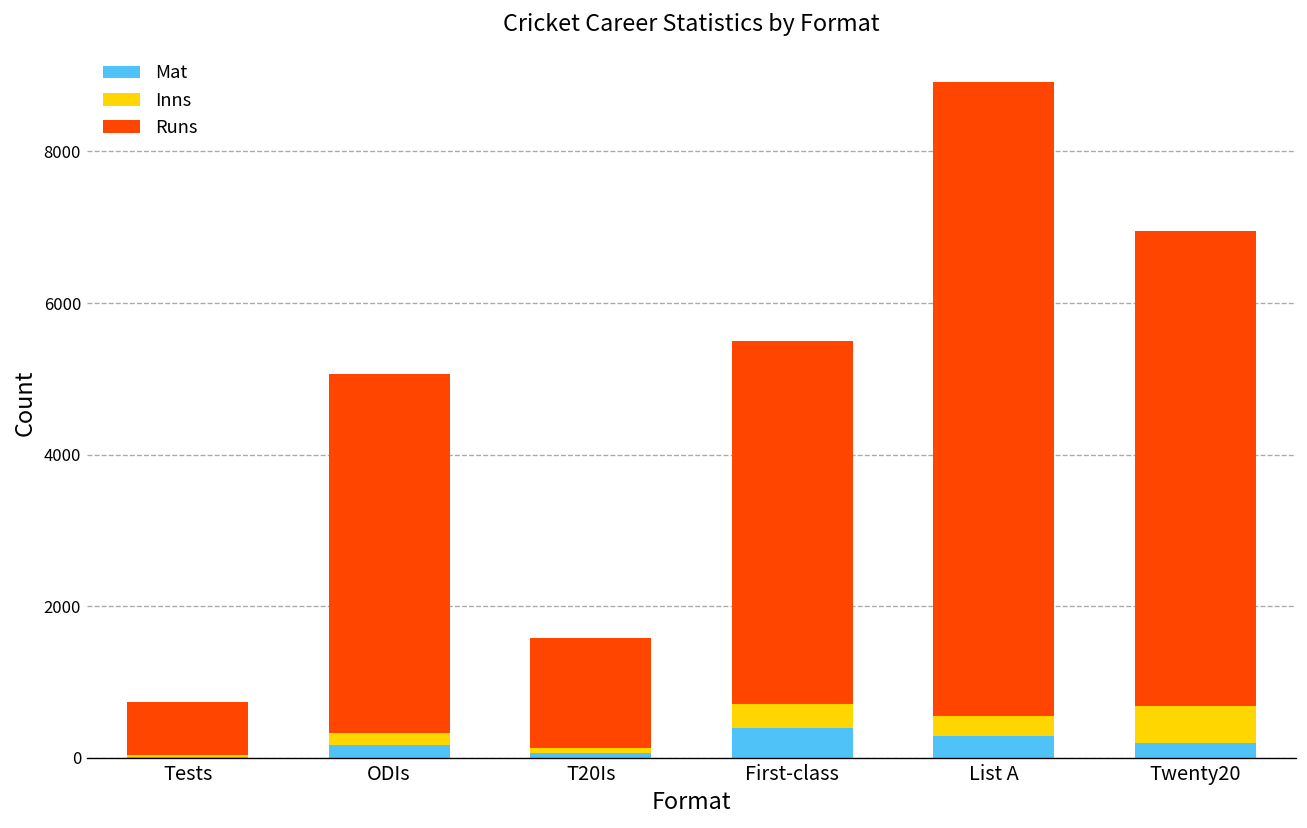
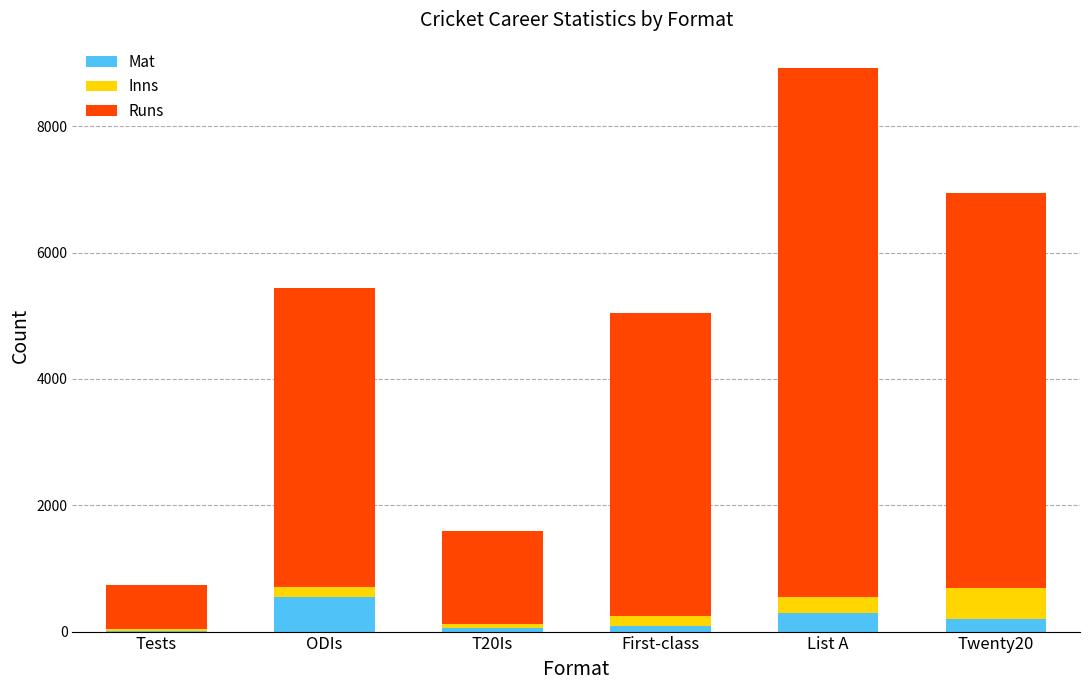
  {
    "Mat": {
-     "ODIs": 200,
+     "ODIs": 500,
      "T20Is": 100,
-     "First-class": 400,
+     "First-class": 100,
      "List A": 300,
      "Twenty20": 200
    },
    "Inns": {
      "ODIs": 200,
      "T20Is": 100,
-     "First-class": 300,
+     "First-class": 200,
      "List A": 300,
      "Twenty20": 500
    },
    "Runs": {
      "Tests": 700,
      "ODIs": 4700,
      "T20Is": 1500,
      "First-class": 4800,
      "List A": 8400,
      "Twenty20": 6300
    }
  }
